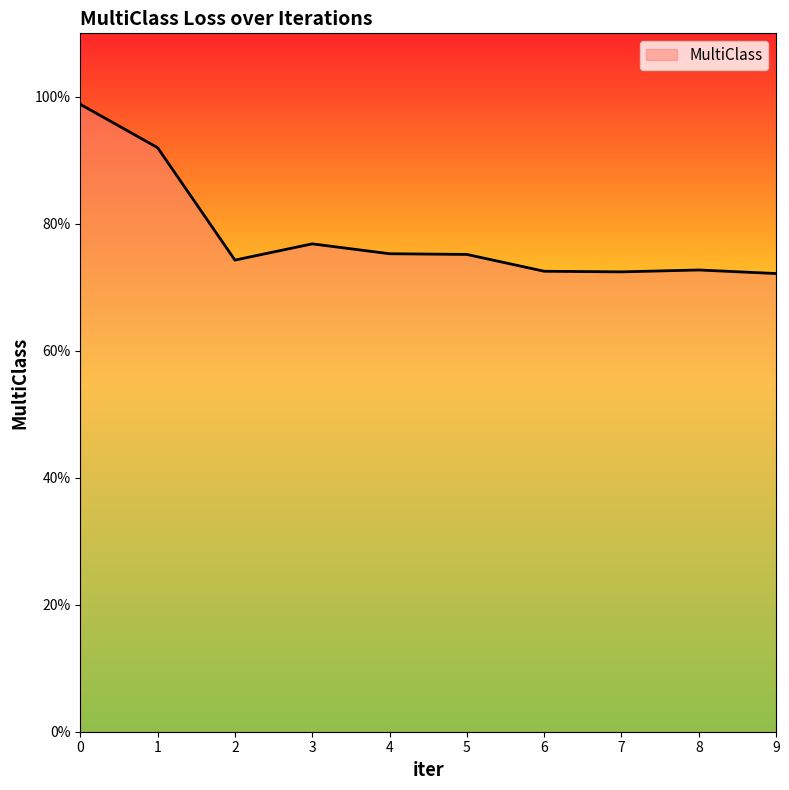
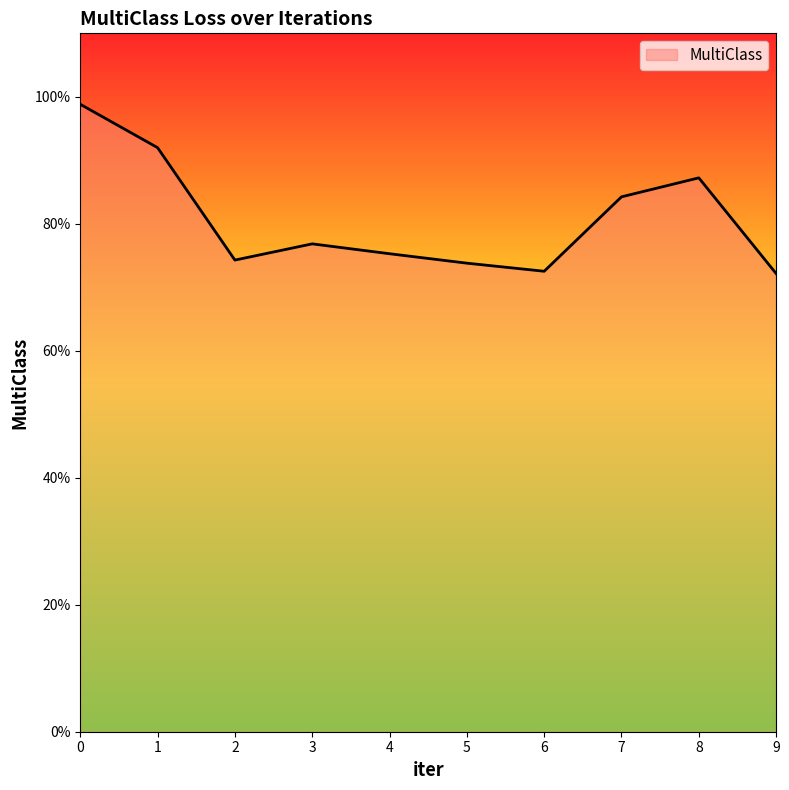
  {
    "0": "99%",
    "1": "92%",
    "2": "74%",
    "3": "77%",
    "4": "75%",
-   "5": "75%",
+   "5": "74%",
    "6": "73%",
-   "7": "72%",
-   "8": "73%",
+   "7": "84%",
+   "8": "87%",
    "9": "72%"
  }
